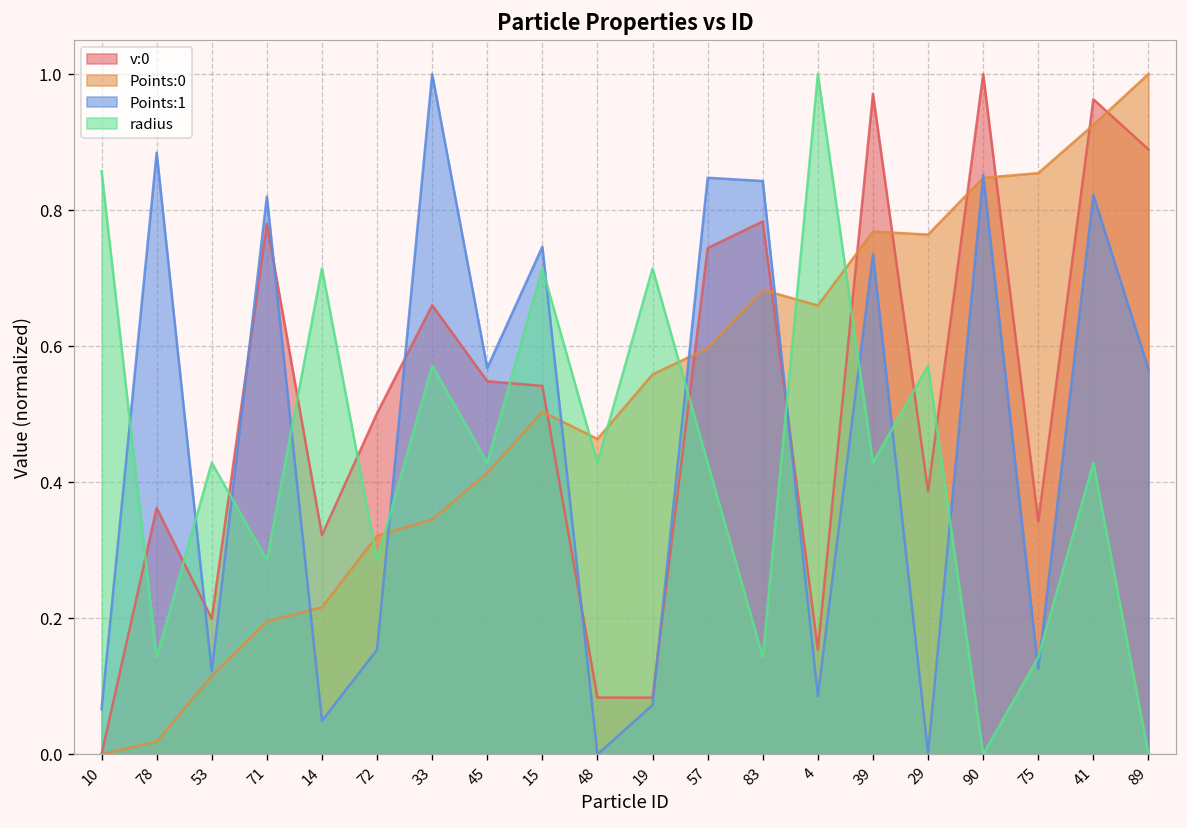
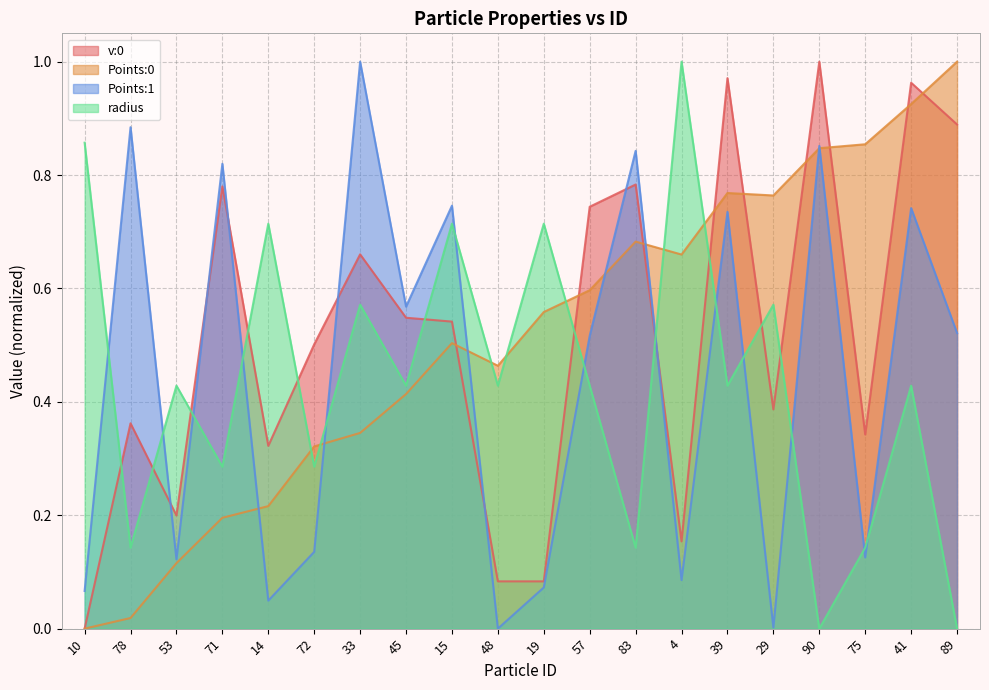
  {
    "Points:1": {
      "10": 0.07,
      "78": 0.88,
      "53": 0.12,
      "71": 0.82,
      "14": 0.05,
-     "72": 0.15,
+     "72": 0.14,
      "33": 1.00,
      "45": 0.57,
      "15": 0.75,
      "48": 0.00,
      "19": 0.07,
-     "57": 0.85,
+     "57": 0.52,
      "83": 0.84,
      "4": 0.09,
      "39": 0.74,
      "29": 0.00,
      "75": 0.13,
-     "41": 0.82,
-     "89": 0.57
+     "41": 0.74,
+     "89": 0.52
    },
    "radius": {
      "10": 0.86,
      "78": 0.14,
      "53": 0.43,
      "71": 0.29,
      "14": 0.71,
      "72": 0.29,
      "33": 0.57,
      "45": 0.43,
      "15": 0.71,
      "48": 0.43,
      "19": 0.71,
      "57": 0.43,
      "83": 0.14,
      "4": 1.00,
      "39": 0.43,
      "29": 0.57,
      "90": 0.00,
      "75": 0.14,
      "41": 0.43,
      "89": 0.00
    }
  }
